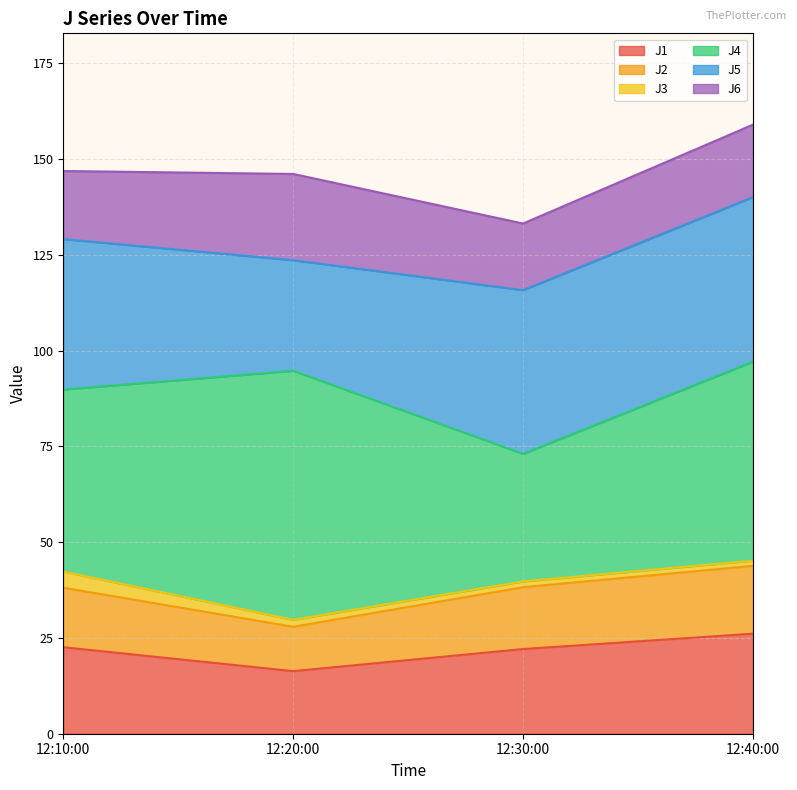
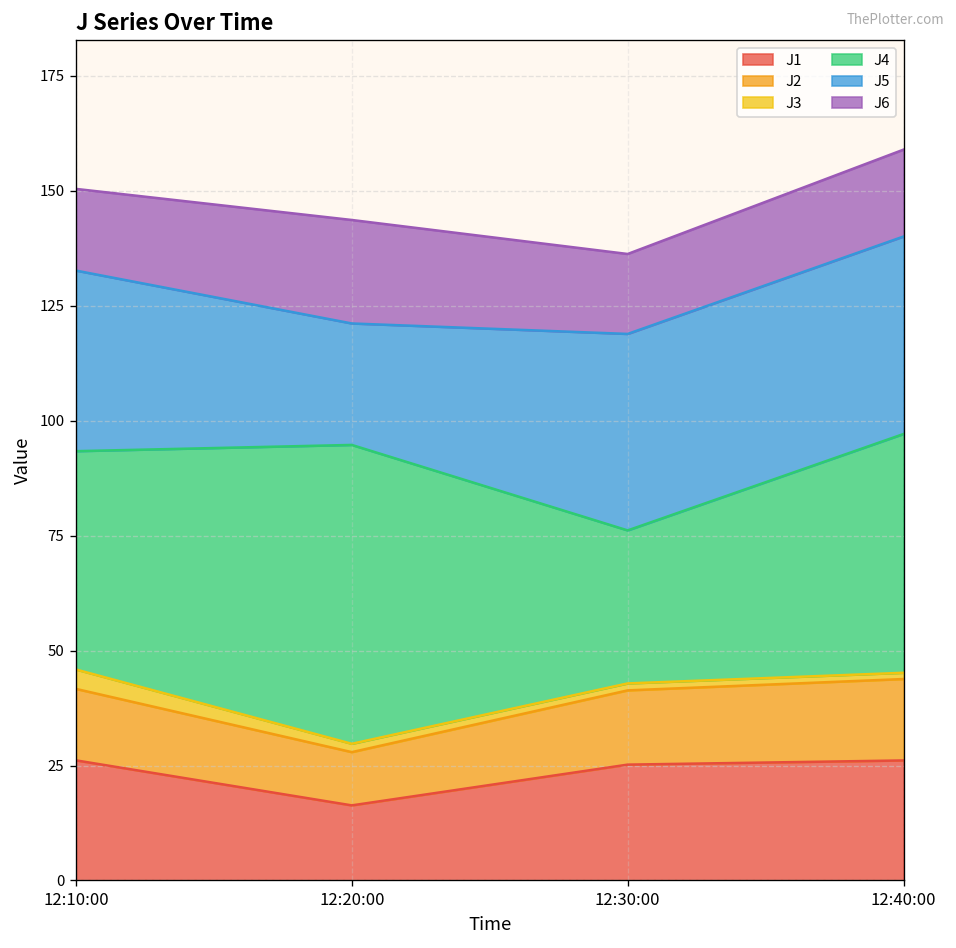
  {
    "J1": {
-     "12:10:00": 23,
+     "12:10:00": 26,
      "12:20:00": 16,
-     "12:30:00": 22,
+     "12:30:00": 25,
      "12:40:00": 26
    },
    "J4": {
      "12:10:00": 47,
      "12:20:00": 65,
      "12:30:00": 33,
      "12:40:00": 52
    },
    "J5": {
      "12:10:00": 39,
-     "12:20:00": 29,
+     "12:20:00": 26,
      "12:30:00": 43,
      "12:40:00": 43
    },
    "J6": {
      "12:10:00": 18,
      "12:20:00": 23,
      "12:30:00": 17,
      "12:40:00": 19
    }
  }
